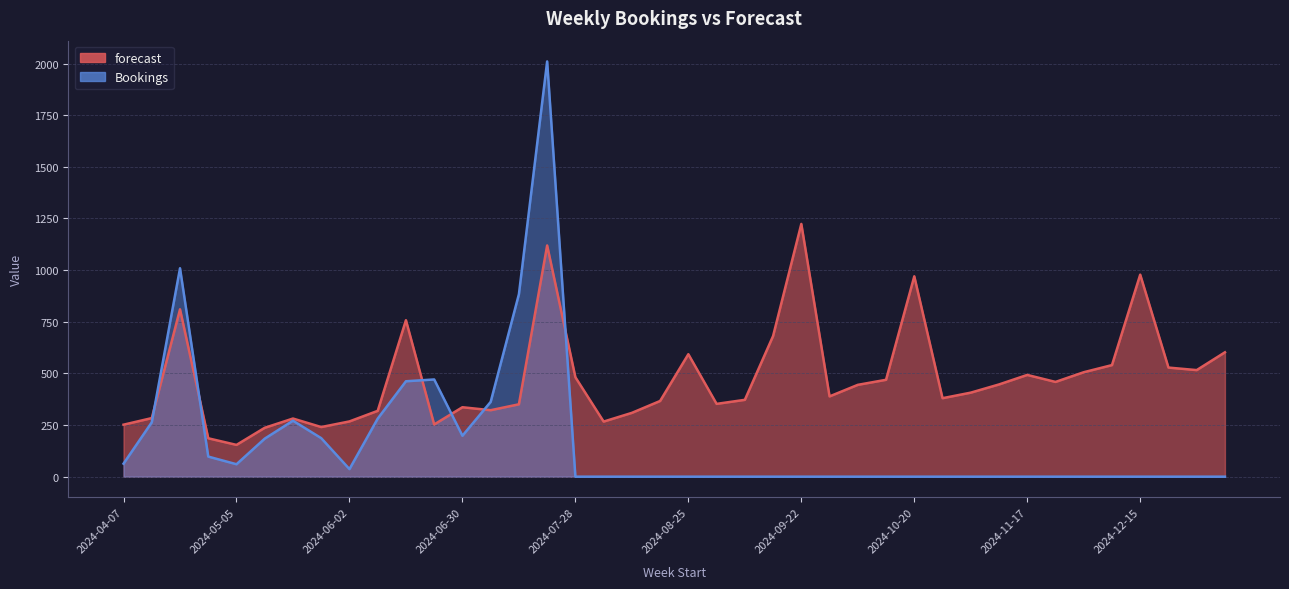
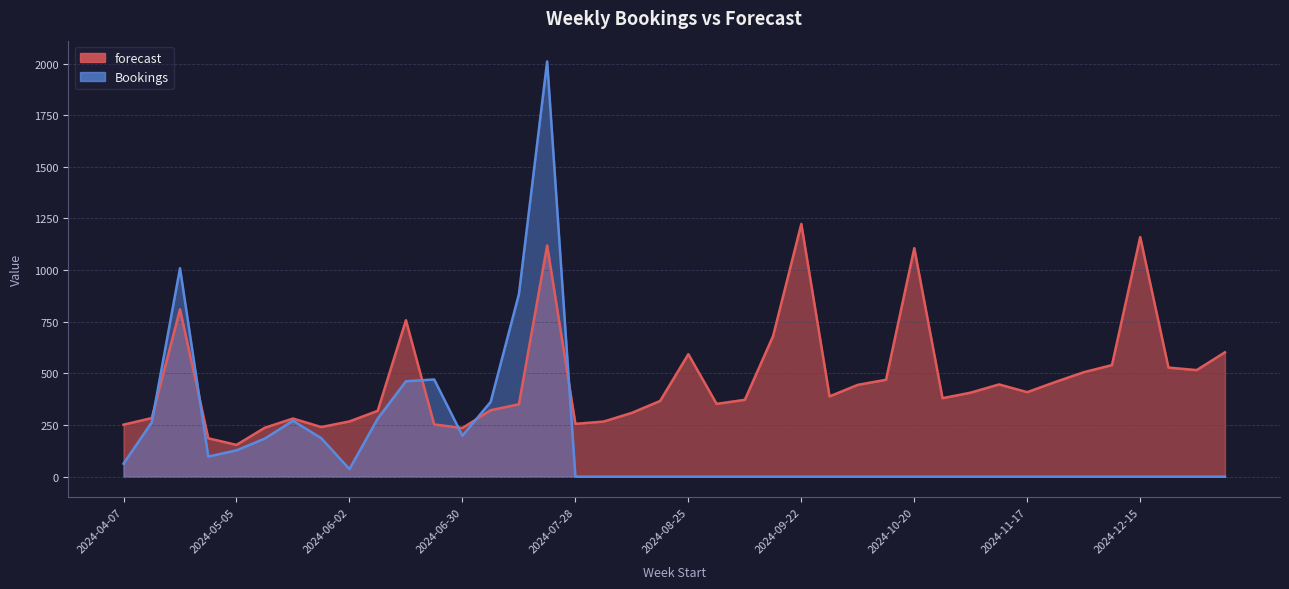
  {
    "forecast": {
      "2024-04-07": 250,
      "2024-05-05": 150,
      "2024-06-02": 270,
-     "2024-06-30": 340,
-     "2024-07-28": 480,
+     "2024-06-30": 240,
+     "2024-07-28": 260,
      "2024-08-25": 590,
      "2024-09-22": 1220,
-     "2024-10-20": 970,
-     "2024-11-17": 490,
-     "2024-12-15": 980
+     "2024-10-20": 1110,
+     "2024-11-17": 410,
+     "2024-12-15": 1160
    },
    "Bookings": {
      "2024-04-07": 60,
-     "2024-05-05": 60,
+     "2024-05-05": 130,
      "2024-06-02": 40,
      "2024-06-30": 200,
      "2024-07-28": 0,
      "2024-08-25": 0,
      "2024-09-22": 0,
      "2024-10-20": 0,
      "2024-11-17": 0,
      "2024-12-15": 0
    }
  }
